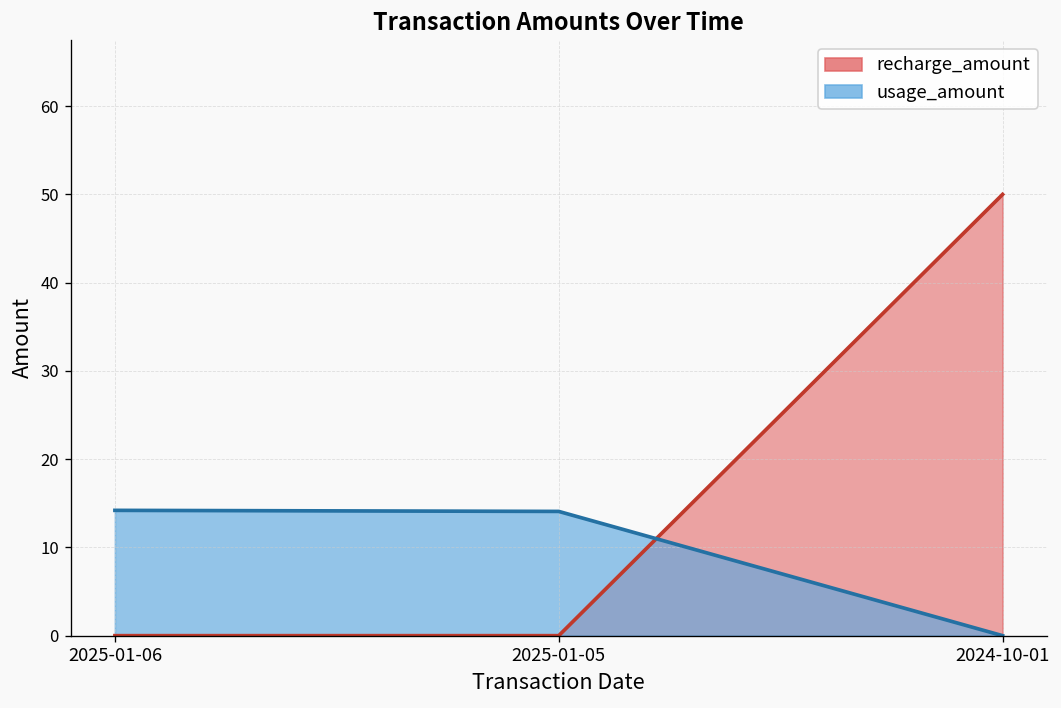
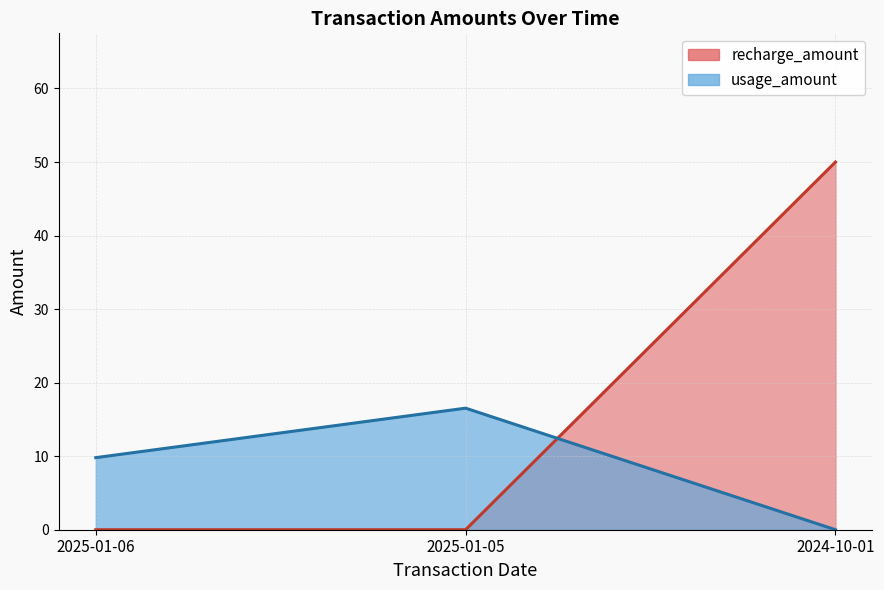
  {
    "recharge_amount": {
      "2025-01-06": 0,
      "2025-01-05": 0,
      "2024-10-01": 50
    },
    "usage_amount": {
-     "2025-01-06": 14,
-     "2025-01-05": 14,
+     "2025-01-06": 10,
+     "2025-01-05": 17,
      "2024-10-01": 0
    }
  }
